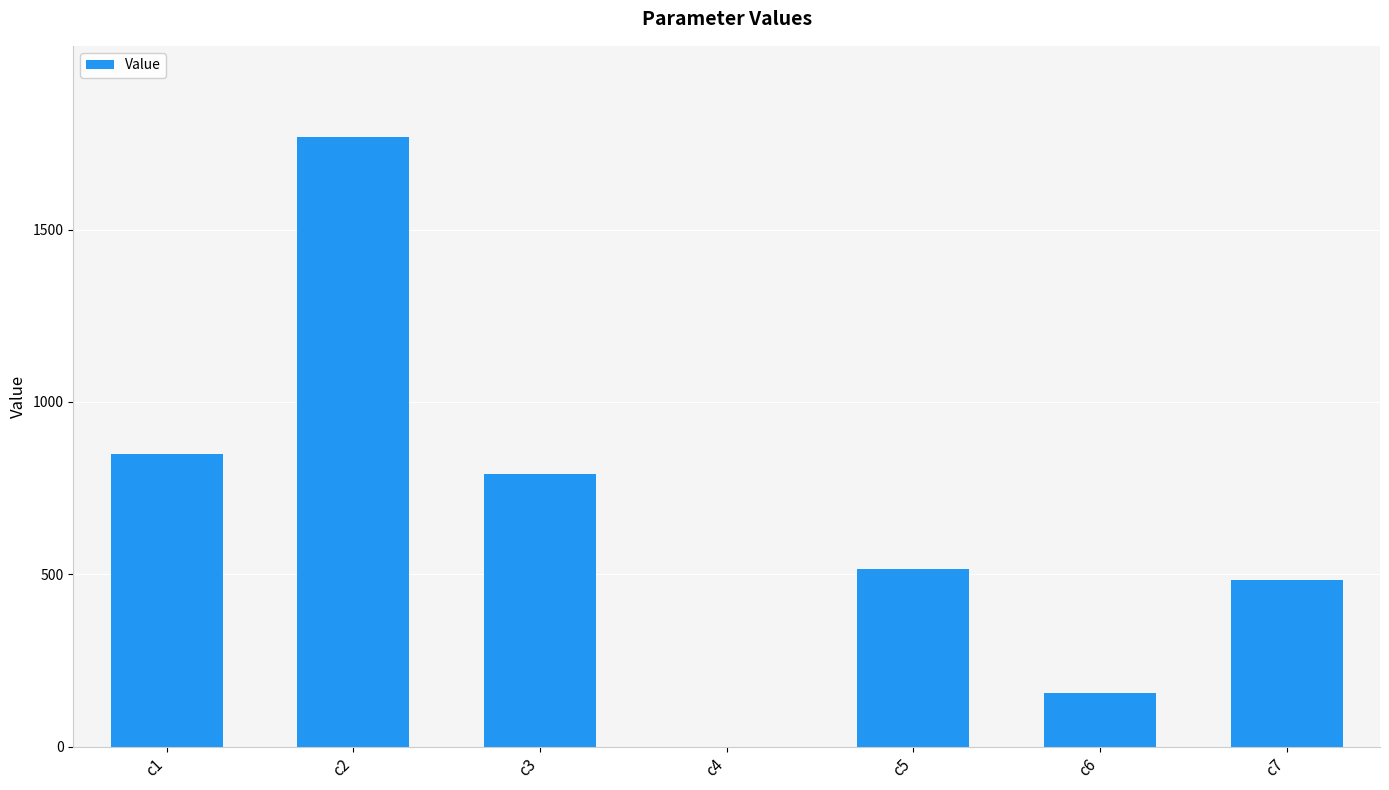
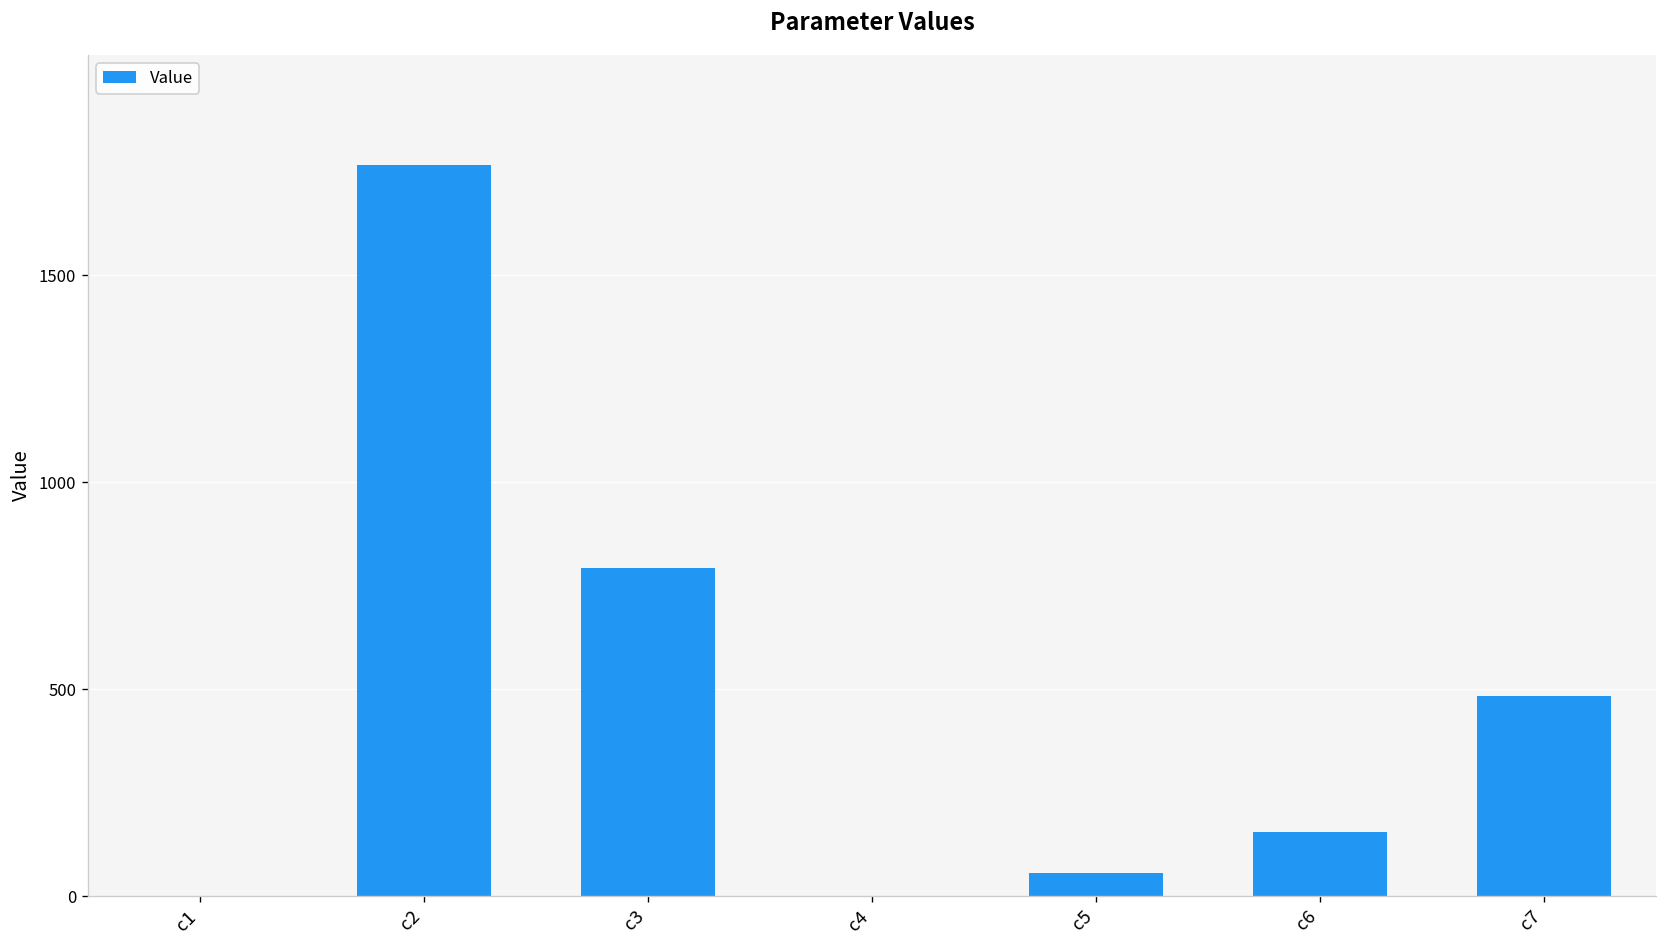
  {
-   "c1": 850,
+   "c1": 0,
    "c2": 1770,
    "c3": 790,
-   "c5": 520,
+   "c5": 60,
    "c6": 160,
    "c7": 480
  }
